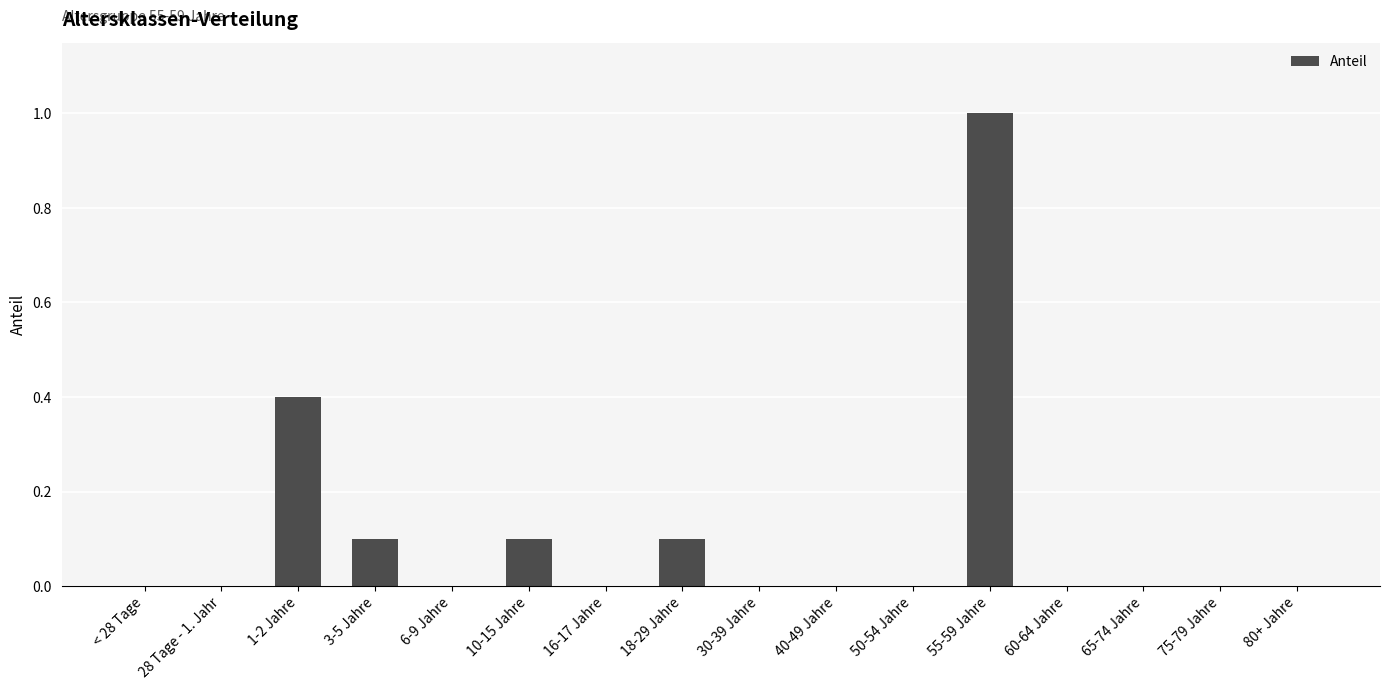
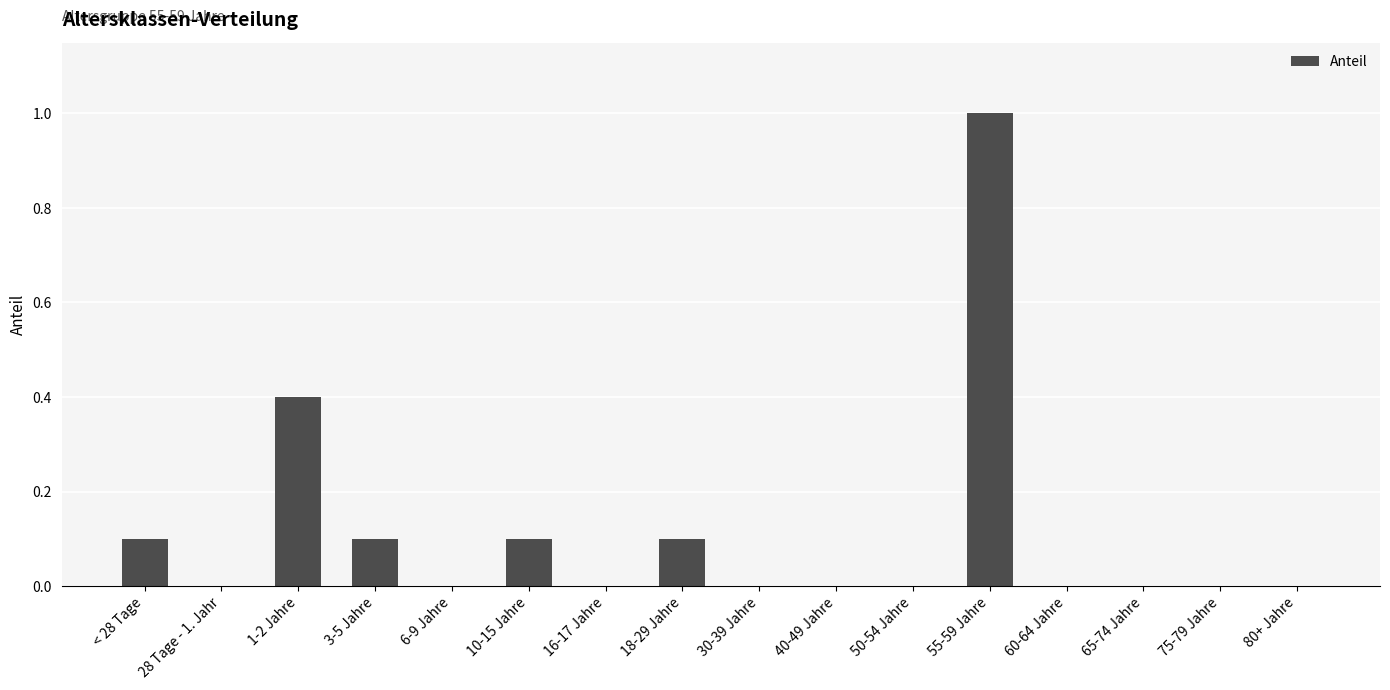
  {
-   "< 28 Tage": 0.0,
+   "< 28 Tage": 0.1,
    "28 Tage - 1. Jahr": 0.0,
    "1-2 Jahre": 0.4,
    "3-5 Jahre": 0.1,
    "6-9 Jahre": 0.0,
    "10-15 Jahre": 0.1,
    "16-17 Jahre": 0.0,
    "18-29 Jahre": 0.1,
    "30-39 Jahre": 0.0,
    "40-49 Jahre": 0.0,
    "50-54 Jahre": 0.0,
    "55-59 Jahre": 1.0,
    "60-64 Jahre": 0.0,
    "65-74 Jahre": 0.0,
    "75-79 Jahre": 0.0,
    "80+ Jahre": 0.0
  }
